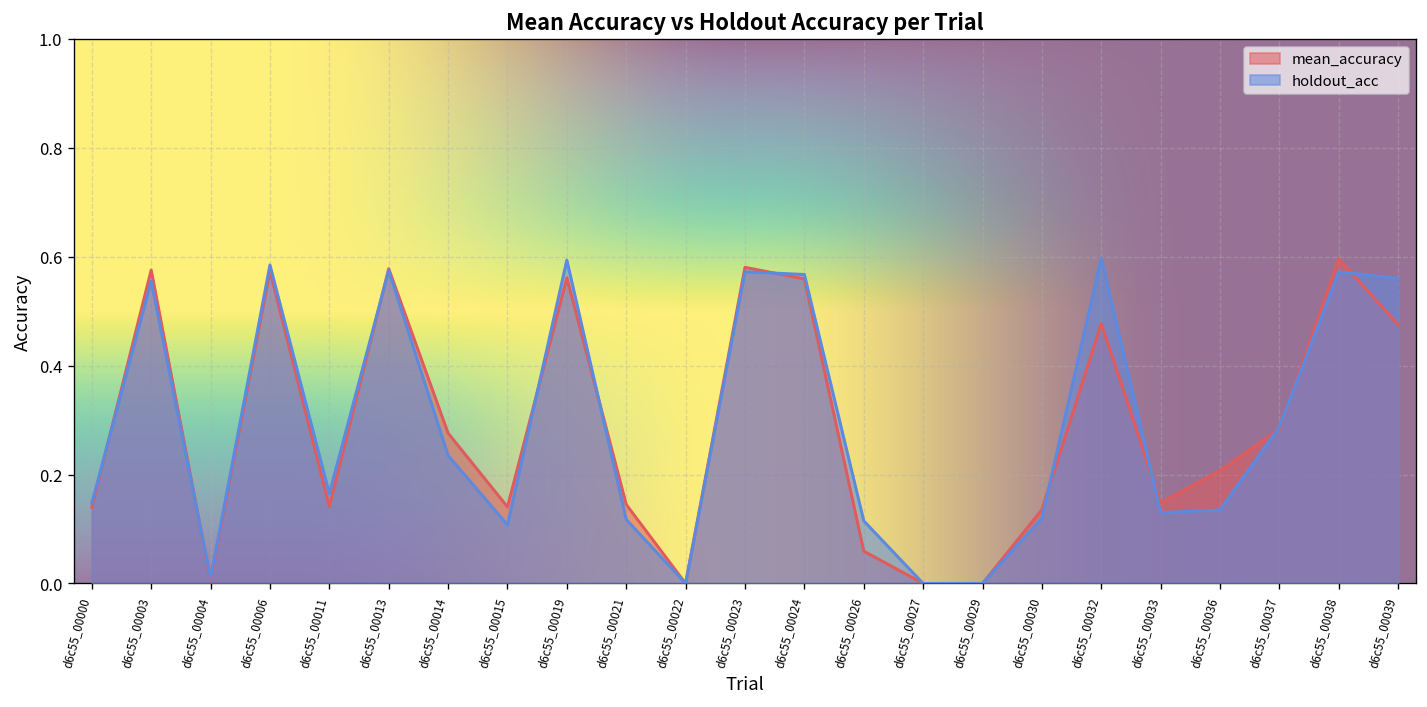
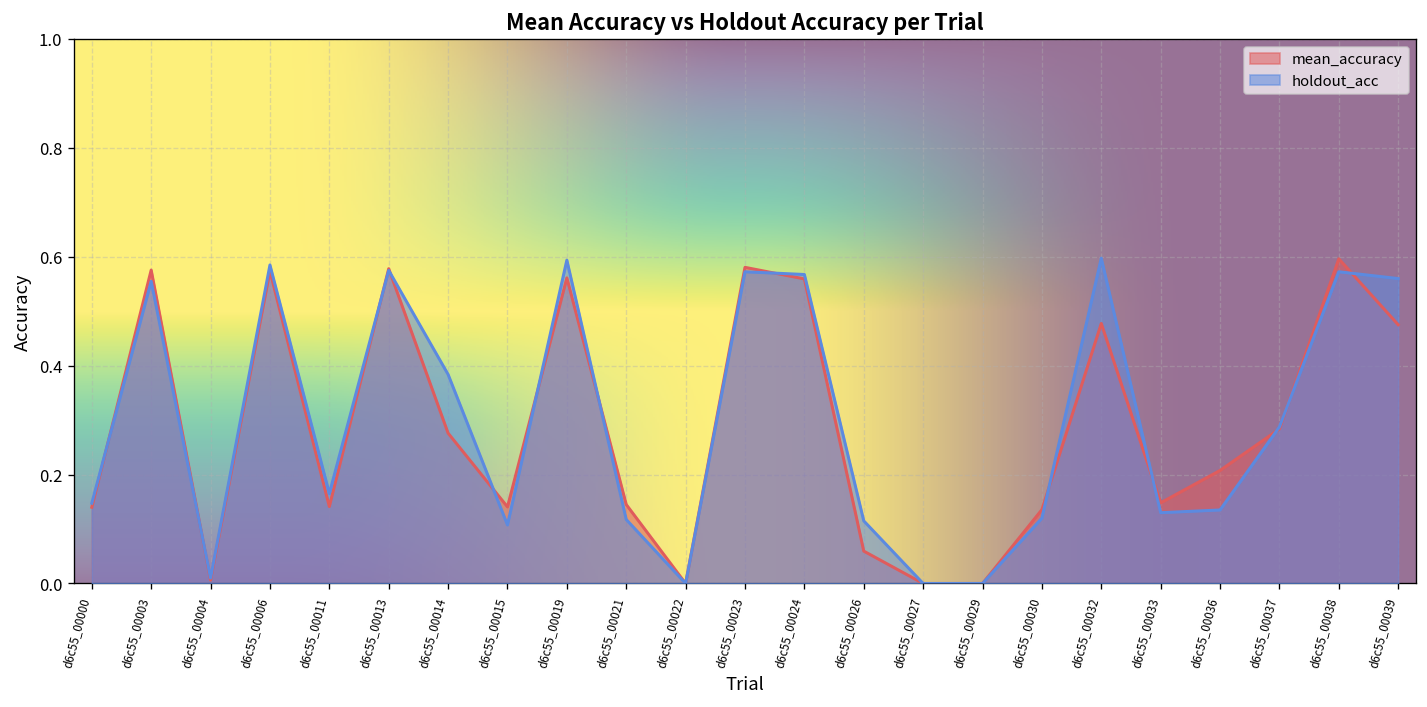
  {
    "mean_accuracy": {
      "d6c55_00000": 0.14,
      "d6c55_00003": 0.58,
      "d6c55_00006": 0.57,
      "d6c55_00011": 0.14,
      "d6c55_00014": 0.28,
      "d6c55_00015": 0.14,
      "d6c55_00019": 0.56,
      "d6c55_00021": 0.14,
      "d6c55_00023": 0.58,
      "d6c55_00024": 0.56,
      "d6c55_00026": 0.06,
      "d6c55_00030": 0.14,
      "d6c55_00032": 0.48,
      "d6c55_00033": 0.15,
      "d6c55_00036": 0.21,
      "d6c55_00038": 0.60,
      "d6c55_00039": 0.48
    },
    "holdout_acc": {
      "d6c55_00000": 0.15,
      "d6c55_00003": 0.56,
      "d6c55_00006": 0.58,
      "d6c55_00011": 0.17,
-     "d6c55_00014": 0.23,
+     "d6c55_00014": 0.38,
      "d6c55_00015": 0.11,
      "d6c55_00019": 0.59,
      "d6c55_00021": 0.12,
      "d6c55_00023": 0.57,
      "d6c55_00024": 0.57,
      "d6c55_00026": 0.12,
      "d6c55_00030": 0.12,
      "d6c55_00032": 0.60,
      "d6c55_00033": 0.13,
      "d6c55_00036": 0.14,
      "d6c55_00038": 0.57,
      "d6c55_00039": 0.56
    }
  }
